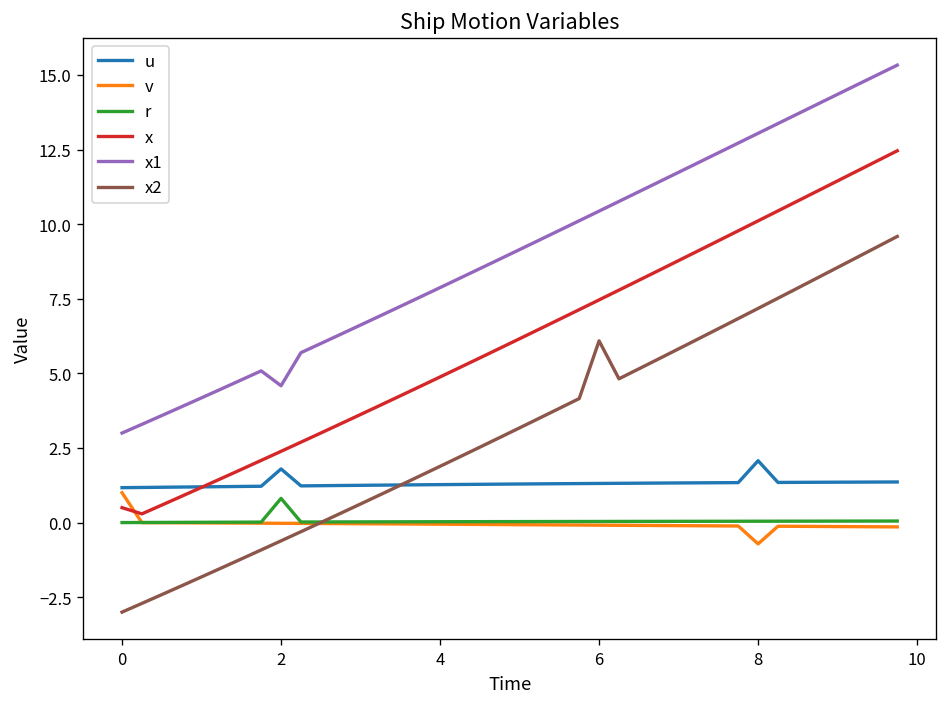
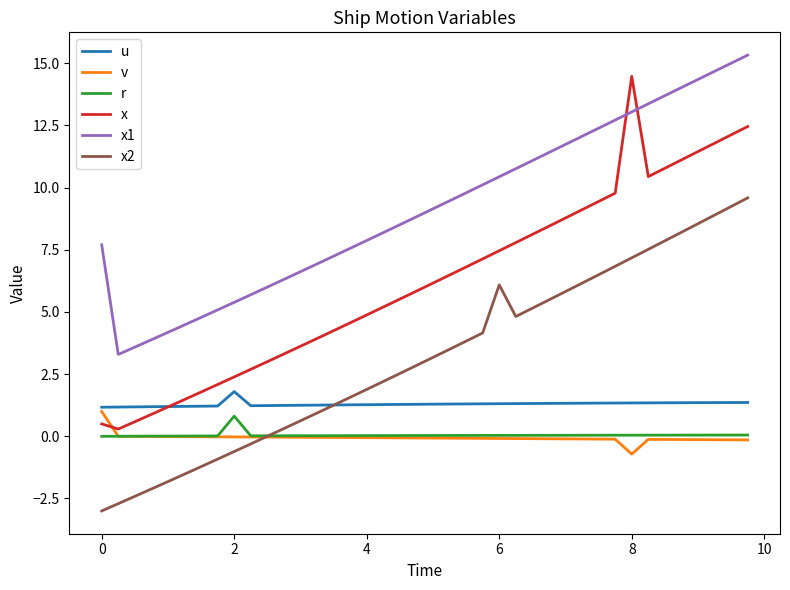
  {
    "u": {
      "0": 1.2,
      "2": 1.8,
      "4": 1.3,
      "6": 1.3,
-     "8": 2.1
+     "8": 1.3
    },
    "v": {
      "0": 1.0,
      "2": 0.0,
      "6": -0.1,
      "8": -0.7
    },
    "r": {
      "0": 0.0,
      "2": 0.8,
      "6": 0.0,
      "8": 0.0
    },
    "x": {
      "0": 0.5,
      "2": 2.4,
      "4": 4.9,
      "6": 7.5,
-     "8": 10.1
+     "8": 14.5
    },
    "x1": {
-     "0": 3.0,
-     "2": 4.6,
+     "0": 7.7,
+     "2": 5.4,
      "4": 7.9,
      "6": 10.4,
      "8": 13.0
    },
    "x2": {
      "0": -3.0,
      "2": -0.6,
      "4": 1.9,
      "6": 6.1,
      "8": 7.2
    }
  }
